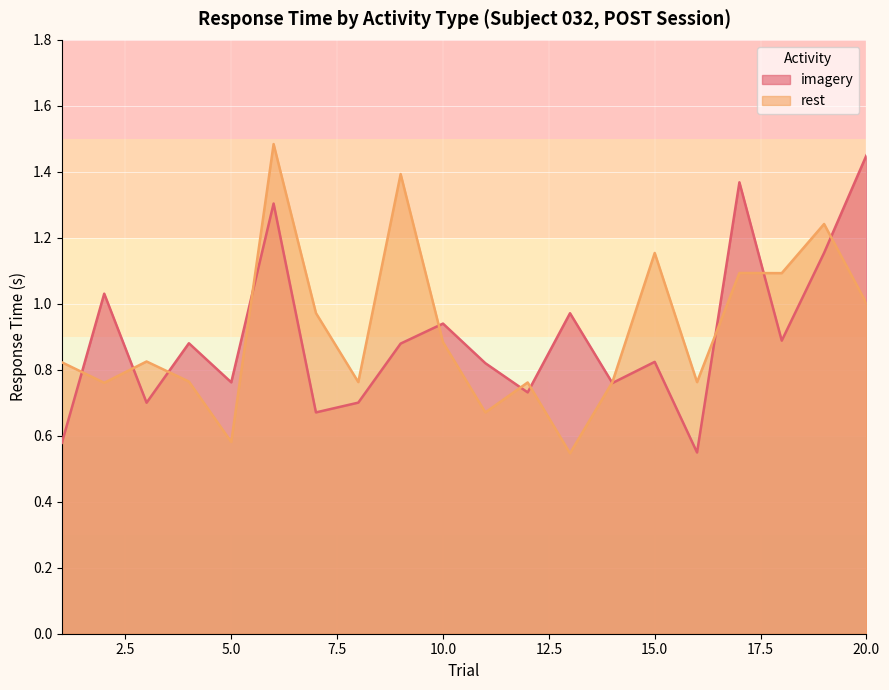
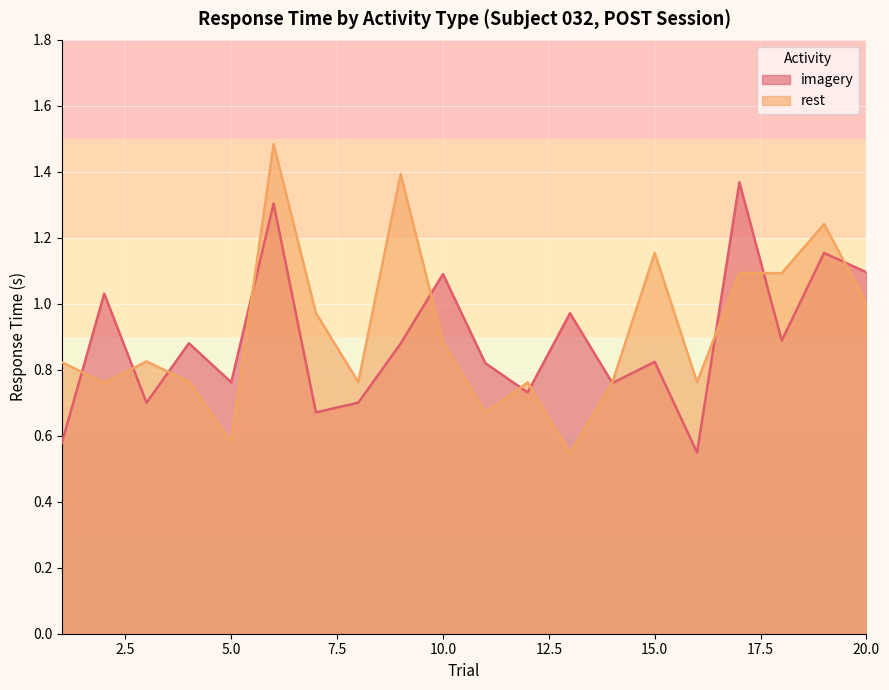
  {
    "imagery": {
      "5.0": 0.76,
-     "10.0": 0.94,
+     "10.0": 1.09,
      "15.0": 0.82,
-     "20.0": 1.45
+     "20.0": 1.10
    },
    "rest": {
      "5.0": 0.58,
      "10.0": 0.88,
      "15.0": 1.15,
      "20.0": 1.00
    }
  }
